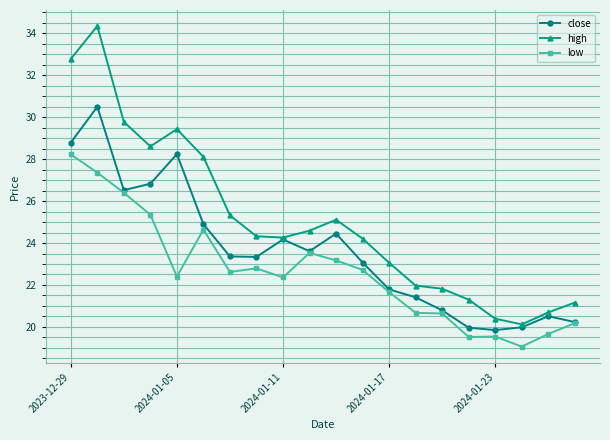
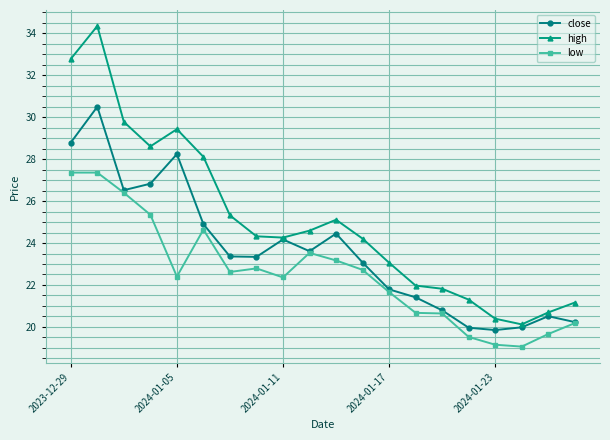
  {
    "low": {
-     "2023-12-29": 28.2,
+     "2023-12-29": 27.4,
      "2024-01-05": 22.4,
      "2024-01-11": 22.4,
      "2024-01-17": 21.7,
-     "2024-01-23": 19.5
+     "2024-01-23": 19.2
    }
  }
